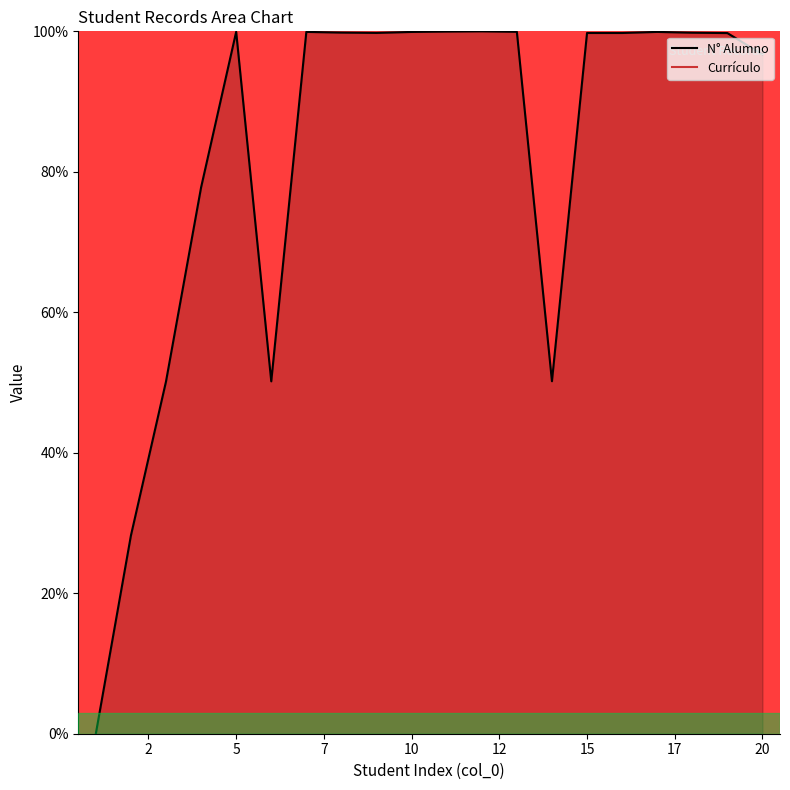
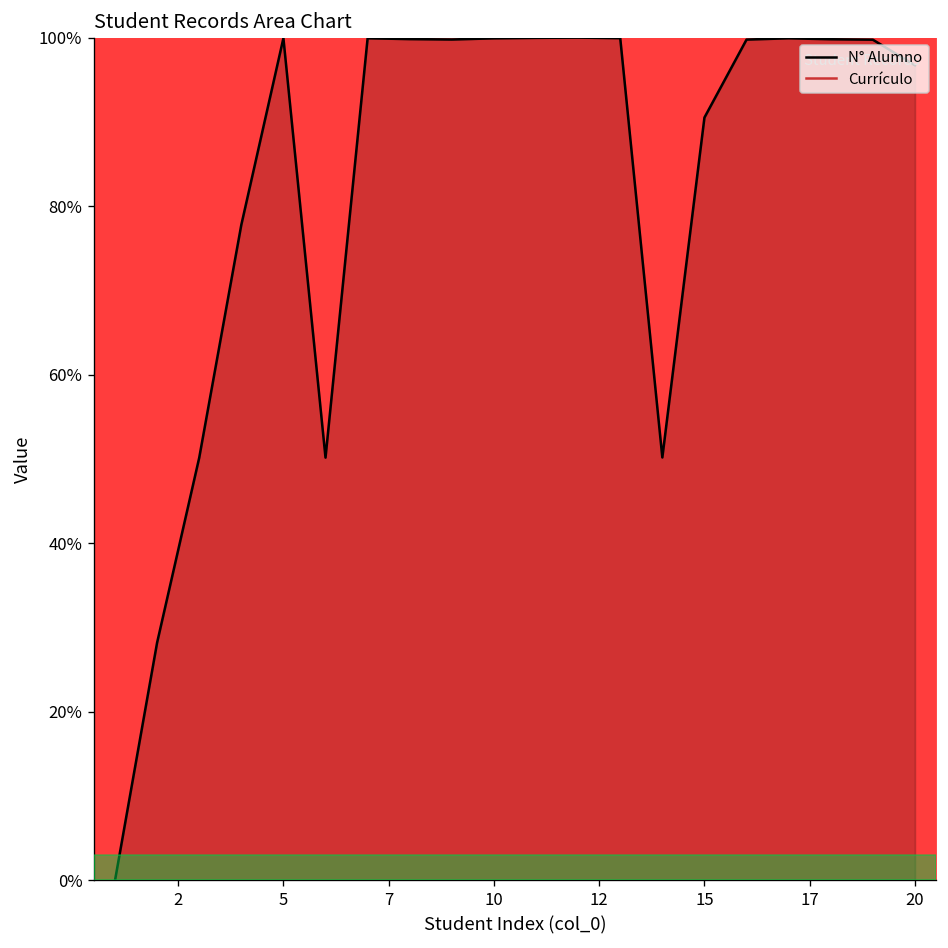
  {
    "5": "100%",
    "10": "100%",
-   "15": "100%"
+   "15": "91%"
  }
